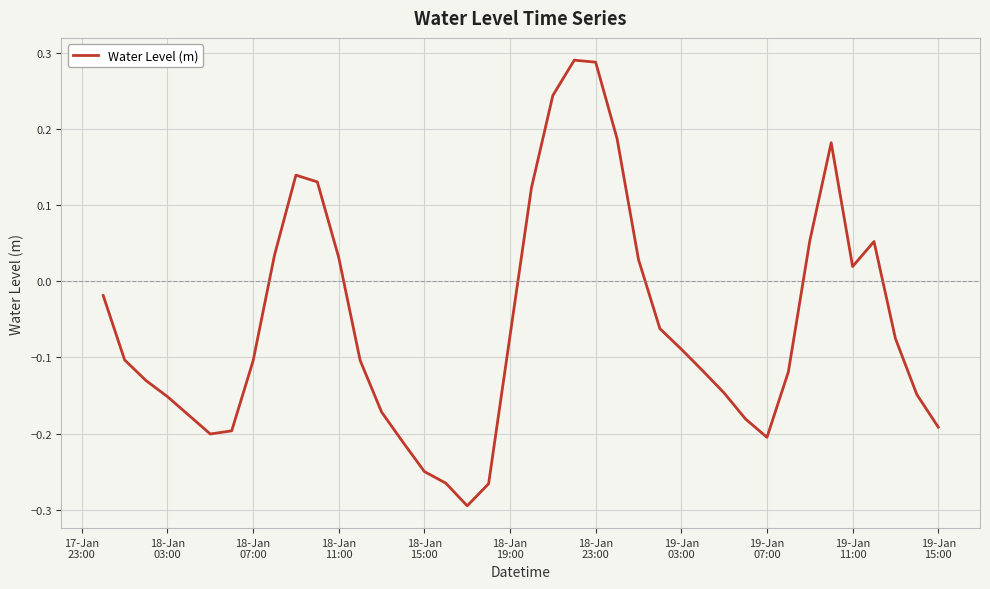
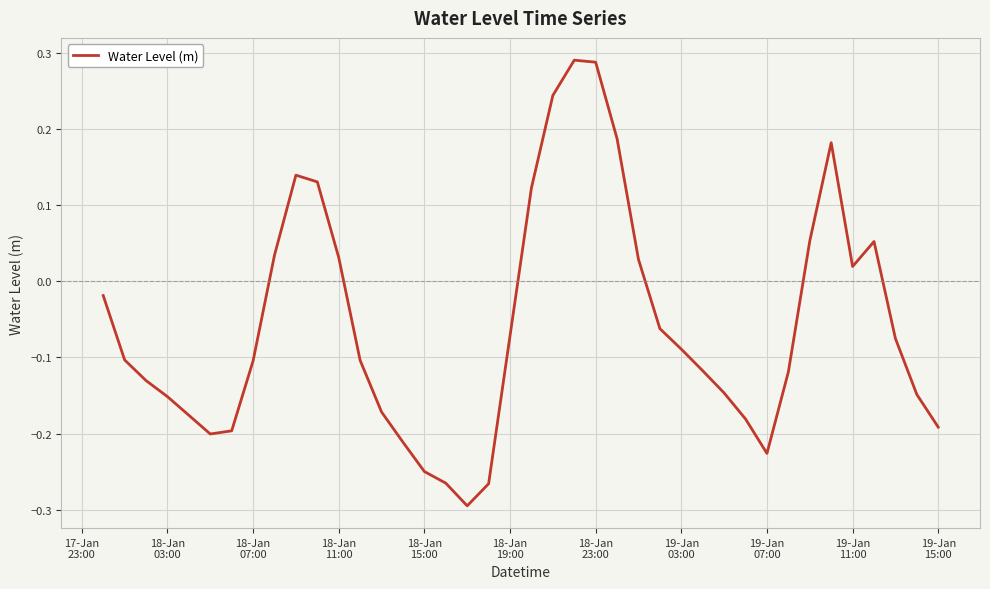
  {
    "18-Jan 03:00": -0.15,
    "18-Jan 07:00": -0.10,
    "18-Jan 11:00": 0.03,
    "18-Jan 15:00": -0.25,
    "18-Jan 19:00": -0.07,
    "18-Jan 23:00": 0.29,
    "19-Jan 03:00": -0.09,
-   "19-Jan 07:00": -0.20,
+   "19-Jan 07:00": -0.23,
    "19-Jan 11:00": 0.02,
    "19-Jan 15:00": -0.19
  }
